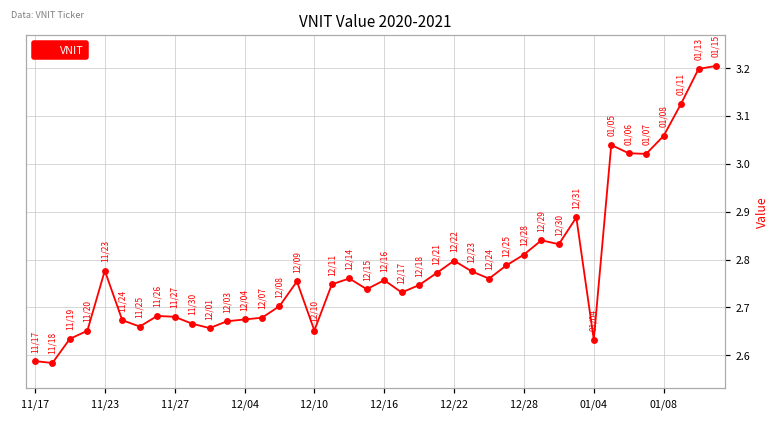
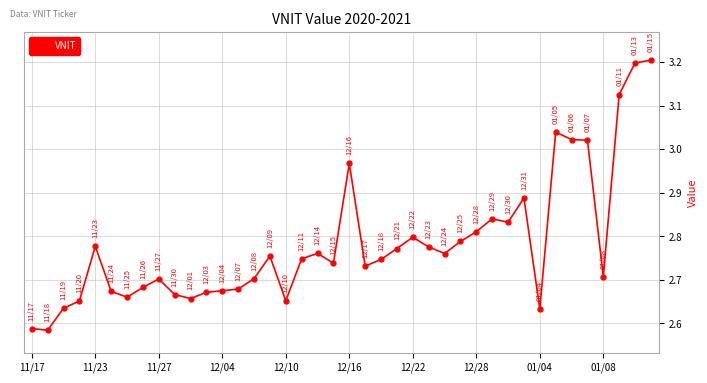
  {
-   "11/27": 2.68,
-   "12/16": 2.76,
-   "01/08": 3.06
+   "11/27": 2.70,
+   "12/16": 2.97,
+   "01/08": 2.71
  }
